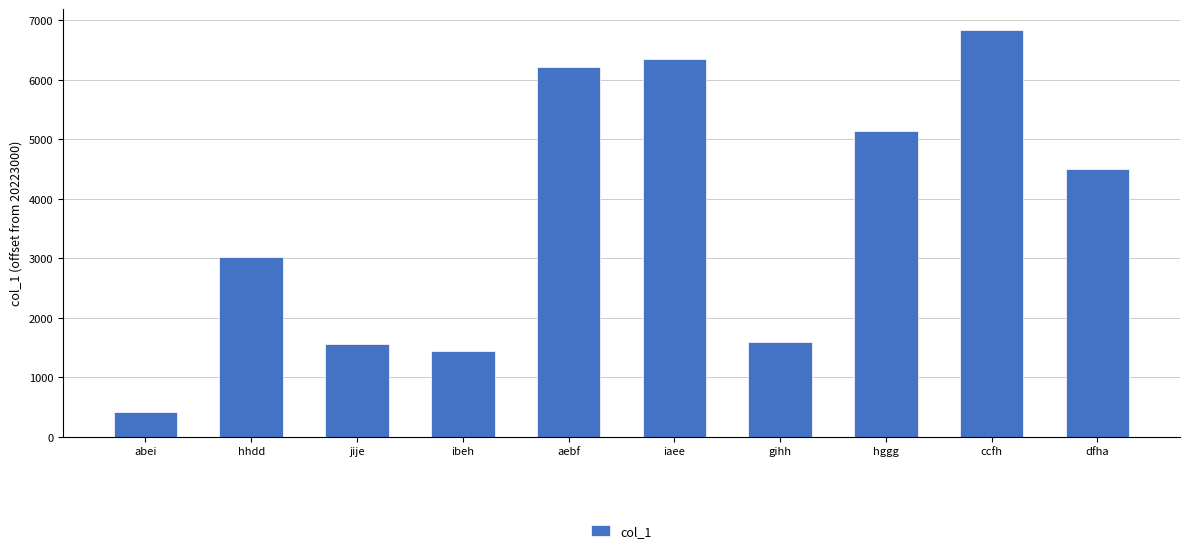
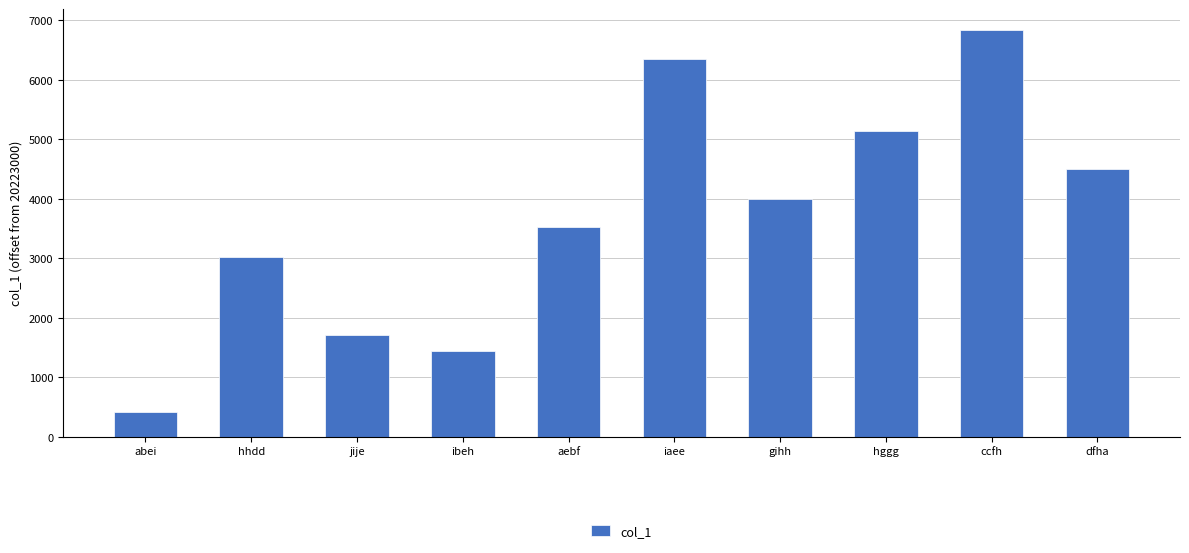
  {
    "abei": 400,
    "hhdd": 3000,
-   "jije": 1600,
+   "jije": 1700,
    "ibeh": 1400,
-   "aebf": 6200,
+   "aebf": 3500,
    "iaee": 6400,
-   "gihh": 1600,
+   "gihh": 4000,
    "hggg": 5100,
    "ccfh": 6800,
    "dfha": 4500
  }
